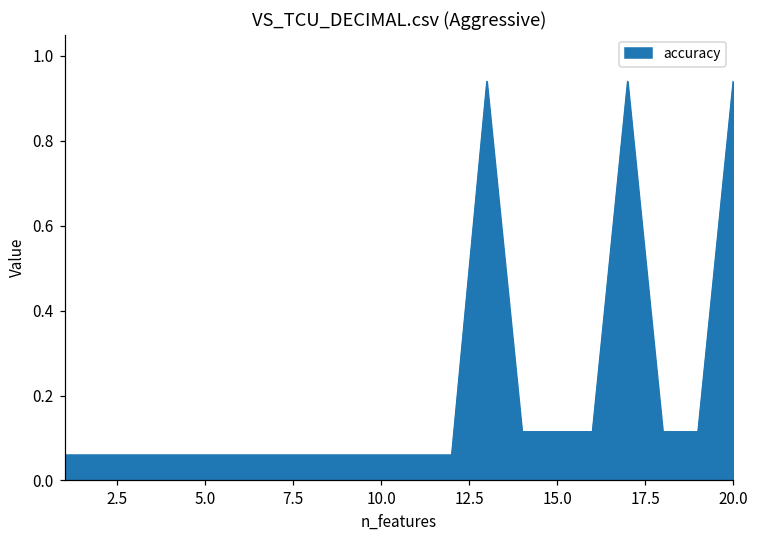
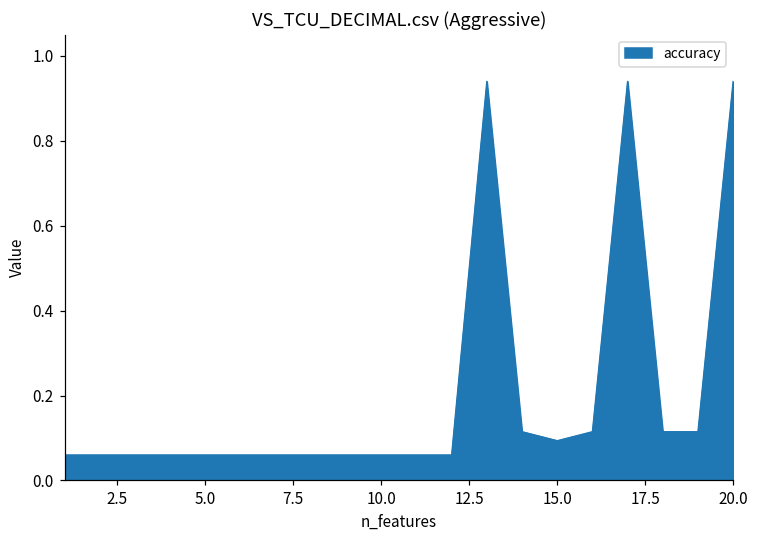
  {
    "5.0": 0.06,
    "10.0": 0.06,
-   "15.0": 0.11,
+   "15.0": 0.09,
    "20.0": 0.94
  }
